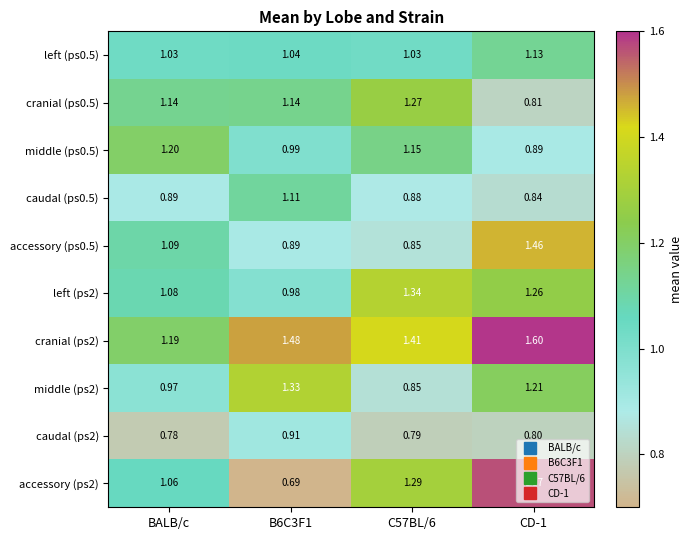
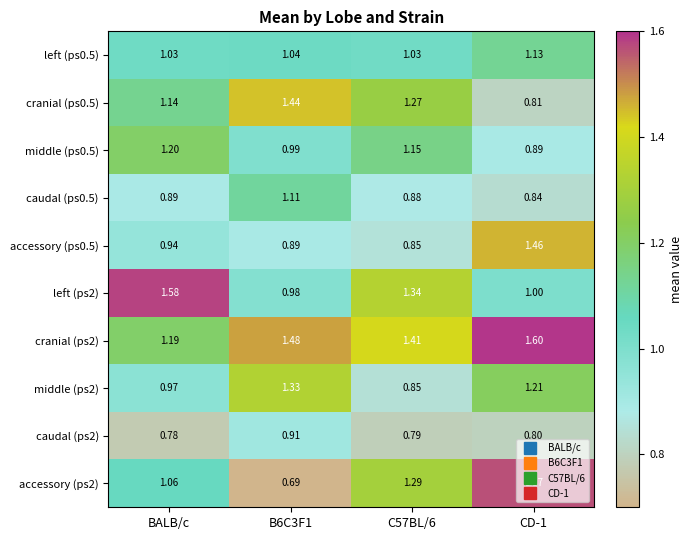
  {
    "left (ps0.5)": {
      "BALB/c": 1.03,
      "B6C3F1": 1.04,
      "C57BL/6": 1.03,
      "CD-1": 1.13
    },
    "cranial (ps0.5)": {
      "BALB/c": 1.14,
-     "B6C3F1": 1.14,
+     "B6C3F1": 1.44,
      "C57BL/6": 1.27,
      "CD-1": 0.81
    },
    "middle (ps0.5)": {
      "BALB/c": 1.20,
      "B6C3F1": 0.99,
      "C57BL/6": 1.15,
      "CD-1": 0.89
    },
    "caudal (ps0.5)": {
      "BALB/c": 0.89,
      "B6C3F1": 1.11,
      "C57BL/6": 0.88,
      "CD-1": 0.84
    },
    "accessory (ps0.5)": {
-     "BALB/c": 1.09,
+     "BALB/c": 0.94,
      "B6C3F1": 0.89,
      "C57BL/6": 0.85,
      "CD-1": 1.46
    },
    "left (ps2)": {
-     "BALB/c": 1.08,
+     "BALB/c": 1.58,
      "B6C3F1": 0.98,
      "C57BL/6": 1.34,
-     "CD-1": 1.26
+     "CD-1": 1.00
    },
    "cranial (ps2)": {
      "BALB/c": 1.19,
      "B6C3F1": 1.48,
      "C57BL/6": 1.41,
      "CD-1": 1.60
    },
    "middle (ps2)": {
      "BALB/c": 0.97,
      "B6C3F1": 1.33,
      "C57BL/6": 0.85,
      "CD-1": 1.21
    },
    "caudal (ps2)": {
      "BALB/c": 0.78,
      "B6C3F1": 0.91,
      "C57BL/6": 0.79
    },
    "accessory (ps2)": {
      "BALB/c": 1.06,
      "B6C3F1": 0.69,
      "C57BL/6": 1.29
    }
  }
